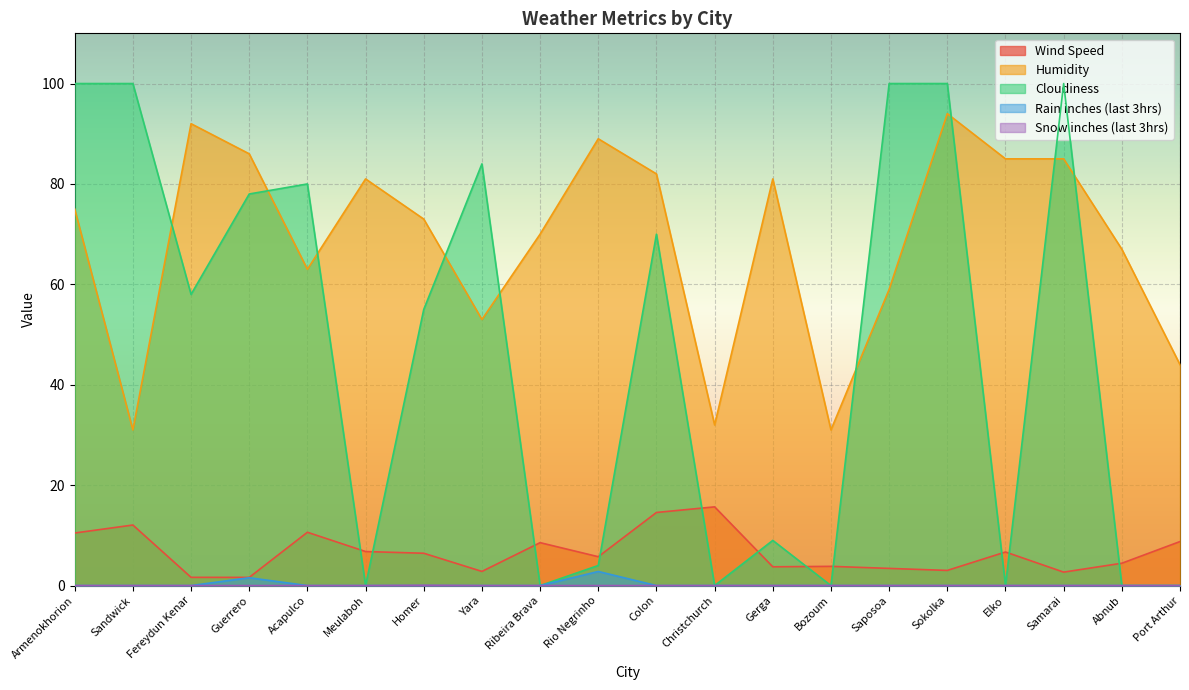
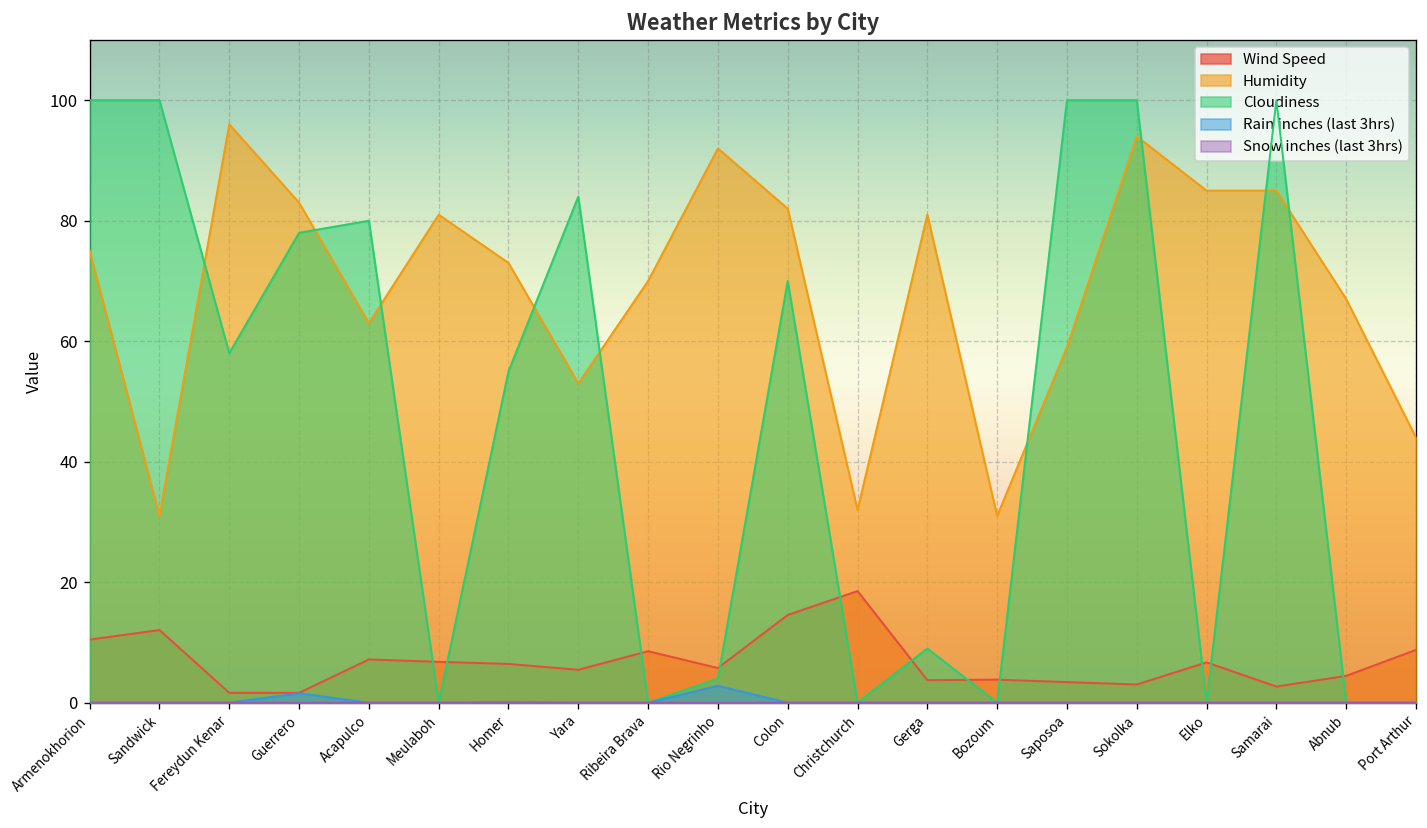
  {
    "Wind Speed": {
      "Armenokhorion": 10,
      "Sandwick": 12,
      "Fereydun Kenar": 2,
-     "Acapulco": 11,
+     "Acapulco": 7,
      "Meulaboh": 7,
      "Homer": 6,
-     "Yara": 3,
+     "Yara": 5,
      "Ribeira Brava": 9,
      "Rio Negrinho": 6,
      "Colon": 15,
-     "Christchurch": 16,
+     "Christchurch": 19,
      "Gerga": 4,
      "Bozoum": 4,
      "Saposoa": 3,
      "Sokolka": 3,
      "Elko": 7,
      "Samarai": 3,
      "Abnub": 4,
      "Port Arthur": 9
    },
    "Humidity": {
      "Armenokhorion": 75,
      "Sandwick": 31,
-     "Fereydun Kenar": 92,
-     "Guerrero": 86,
+     "Fereydun Kenar": 96,
+     "Guerrero": 83,
      "Acapulco": 63,
      "Meulaboh": 81,
      "Homer": 73,
      "Yara": 53,
      "Ribeira Brava": 70,
-     "Rio Negrinho": 89,
+     "Rio Negrinho": 92,
      "Colon": 82,
      "Christchurch": 32,
      "Gerga": 81,
      "Bozoum": 31,
      "Saposoa": 59,
      "Sokolka": 94,
      "Elko": 85,
      "Samarai": 85,
      "Abnub": 67,
      "Port Arthur": 44
    },
    "Cloudiness": {
      "Armenokhorion": 100,
      "Sandwick": 100,
      "Fereydun Kenar": 58,
      "Guerrero": 78,
      "Acapulco": 80,
      "Homer": 55,
      "Yara": 84,
      "Rio Negrinho": 4,
      "Colon": 70,
      "Gerga": 9,
      "Saposoa": 100,
      "Sokolka": 100
    },
    "Rain inches (last 3hrs)": {
      "Rio Negrinho": 3
    },
    "Snow inches (last 3hrs)": {
      "Guerrero": 0,
      "Rio Negrinho": 0
    }
  }
